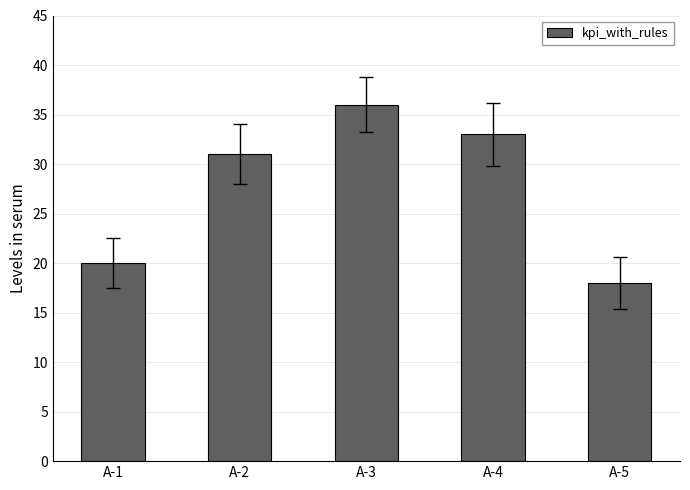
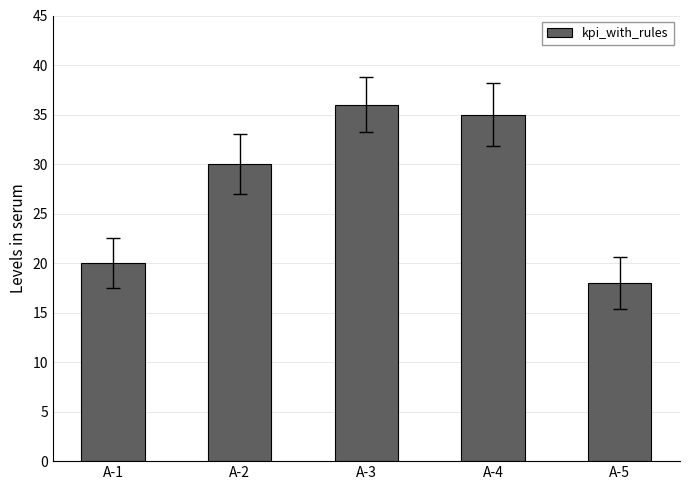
  {
    "kpi_with_rules": {
      "A-1": 20,
-     "A-2": 31,
+     "A-2": 30,
      "A-3": 36,
-     "A-4": 33,
+     "A-4": 35,
      "A-5": 18
    }
  }
